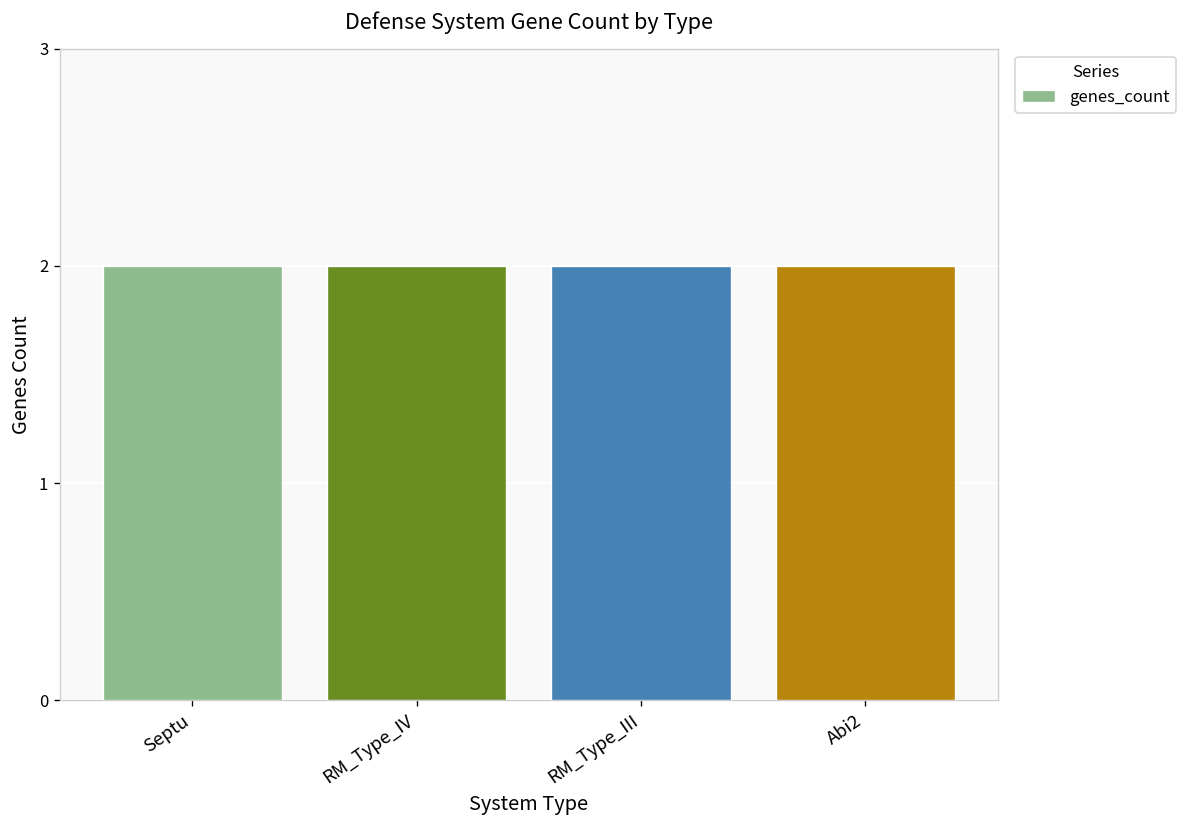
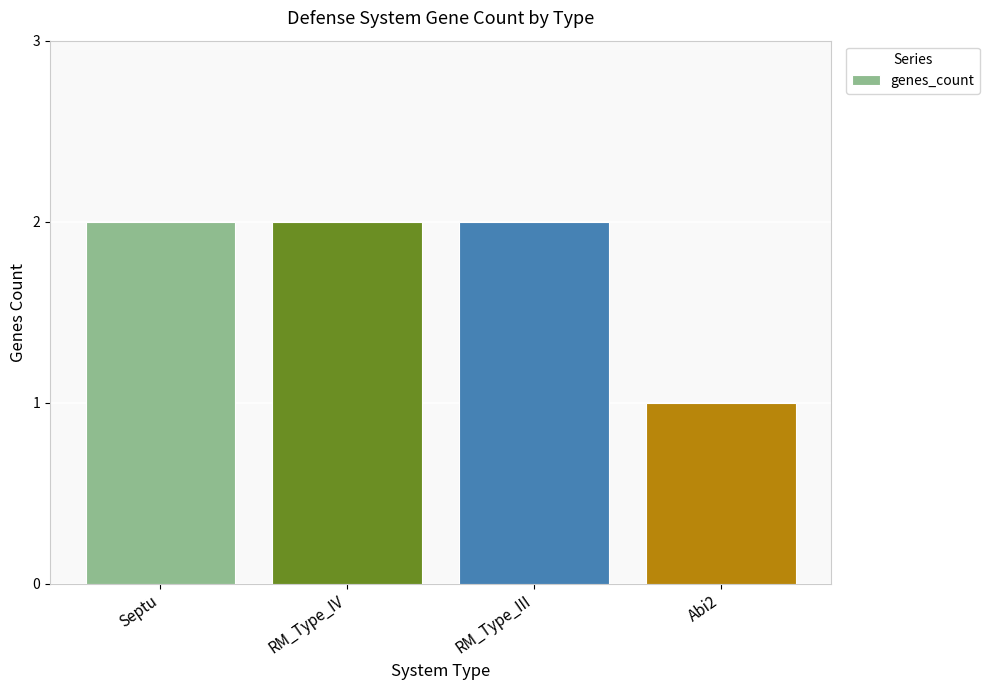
  {
    "Septu": 2,
    "RM_Type_IV": 2,
    "RM_Type_III": 2,
-   "Abi2": 2
+   "Abi2": 1
  }
